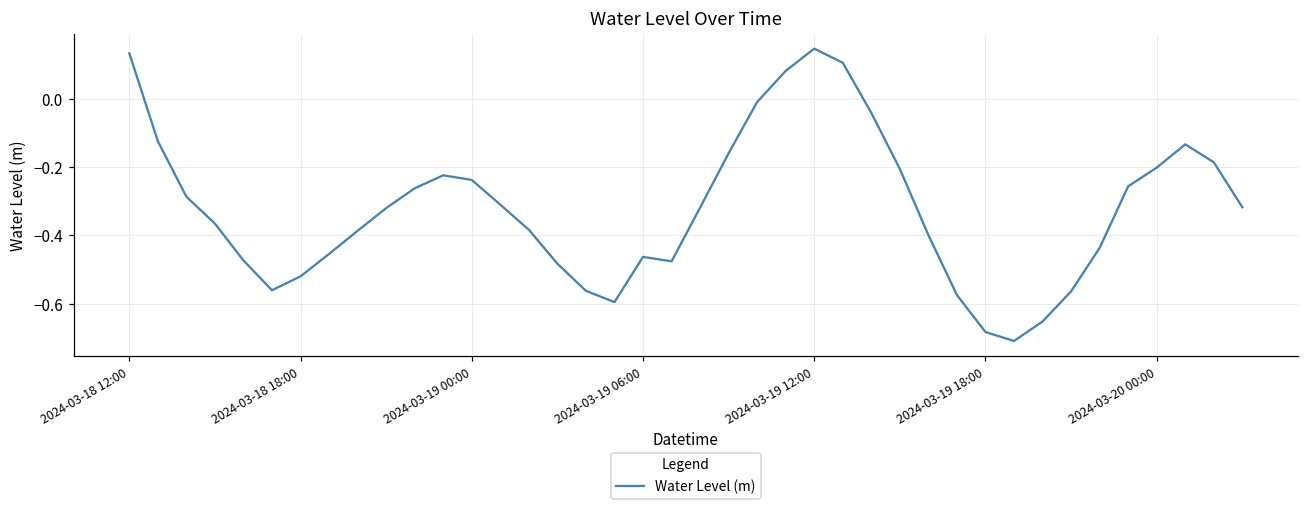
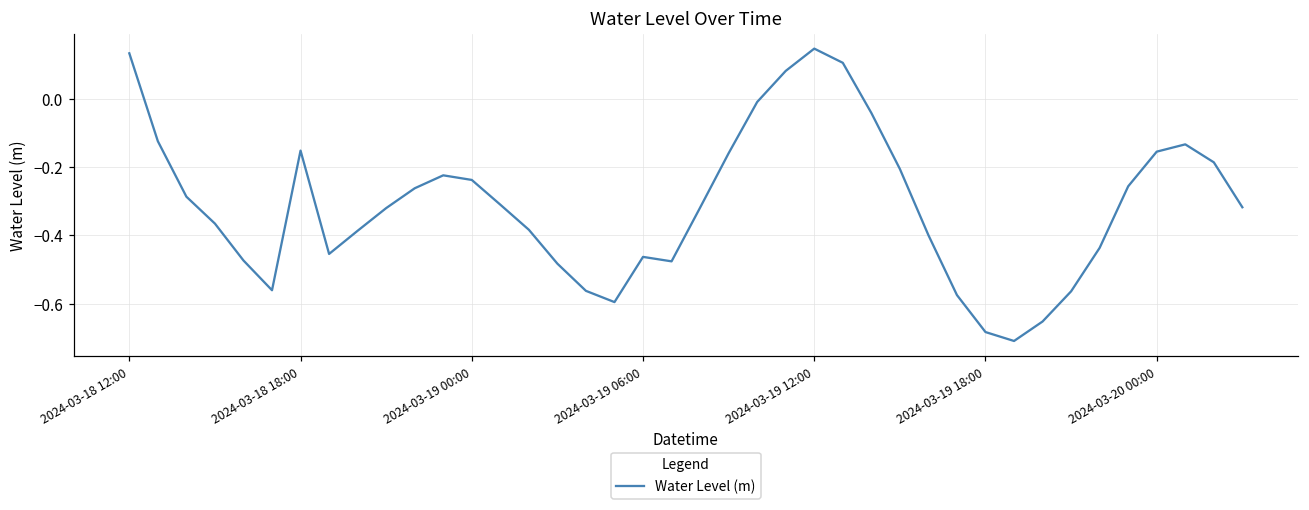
  {
    "2024-03-18 12:00": 0.13,
-   "2024-03-18 18:00": -0.52,
+   "2024-03-18 18:00": -0.15,
    "2024-03-19 00:00": -0.24,
    "2024-03-19 06:00": -0.46,
    "2024-03-19 12:00": 0.15,
    "2024-03-19 18:00": -0.68,
-   "2024-03-20 00:00": -0.20
+   "2024-03-20 00:00": -0.15
  }
